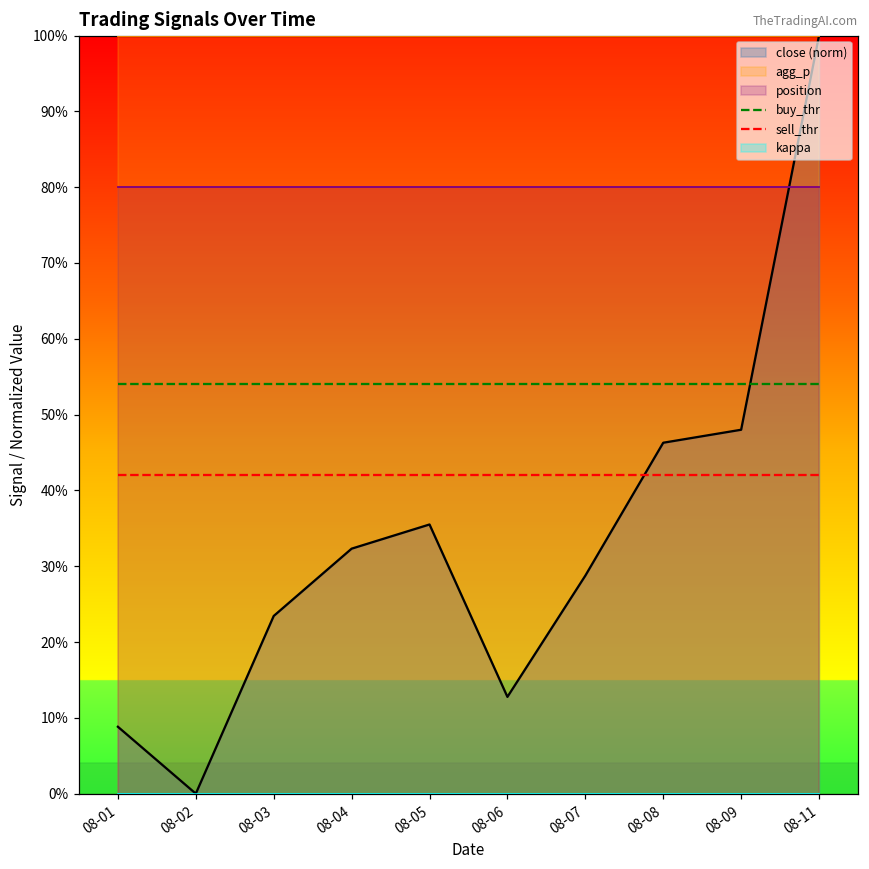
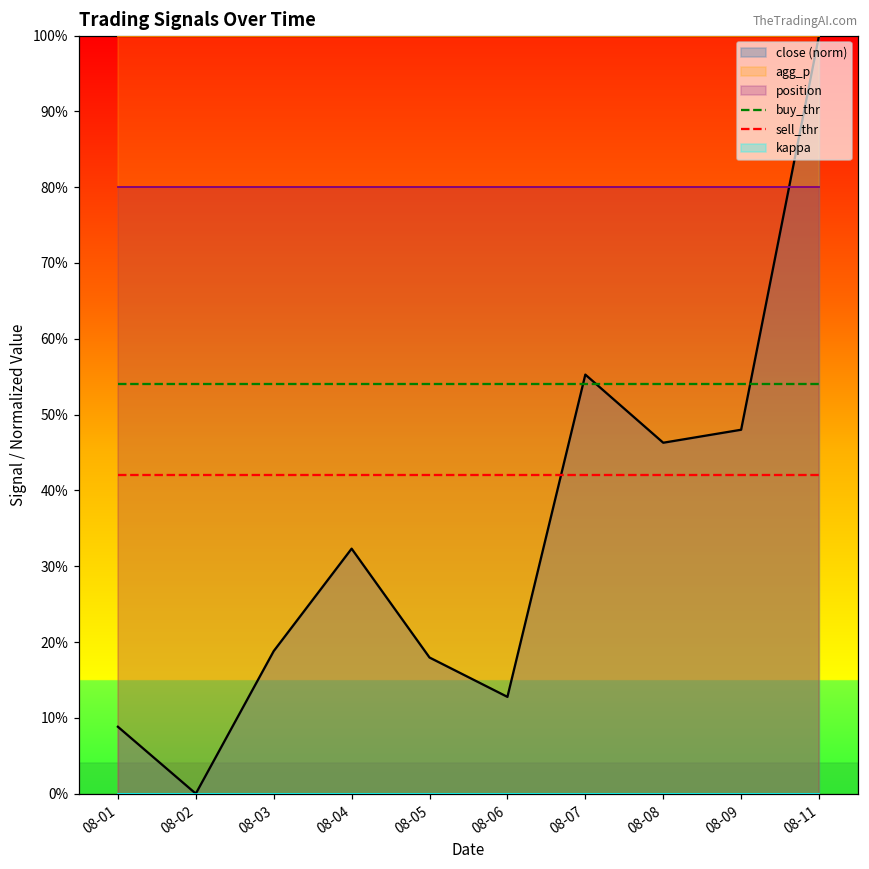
  {
    "close (norm)": {
      "08-01": "9%",
-     "08-03": "23%",
+     "08-03": "19%",
      "08-04": "32%",
-     "08-05": "36%",
+     "08-05": "18%",
      "08-06": "13%",
-     "08-07": "29%",
+     "08-07": "55%",
      "08-08": "46%",
      "08-09": "48%"
    },
    "agg_p": {
      "08-01": "100%",
      "08-02": "100%",
      "08-03": "100%",
      "08-04": "100%",
      "08-05": "100%",
      "08-06": "100%",
      "08-07": "100%",
      "08-08": "100%",
      "08-09": "100%"
    },
    "position": {
      "08-01": "80%",
      "08-02": "80%",
      "08-03": "80%",
      "08-04": "80%",
      "08-05": "80%",
      "08-06": "80%",
      "08-07": "80%",
      "08-08": "80%",
      "08-09": "80%",
      "08-11": "80%"
    },
    "buy_thr": {
      "08-01": "54%",
      "08-02": "54%",
      "08-03": "54%",
      "08-04": "54%",
      "08-05": "54%",
      "08-06": "54%",
      "08-07": "54%",
      "08-08": "54%",
      "08-09": "54%",
      "08-11": "54%"
    },
    "sell_thr": {
      "08-01": "42%",
      "08-02": "42%",
      "08-03": "42%",
      "08-04": "42%",
      "08-05": "42%",
      "08-06": "42%",
      "08-07": "42%",
      "08-08": "42%",
      "08-09": "42%",
      "08-11": "42%"
    }
  }
